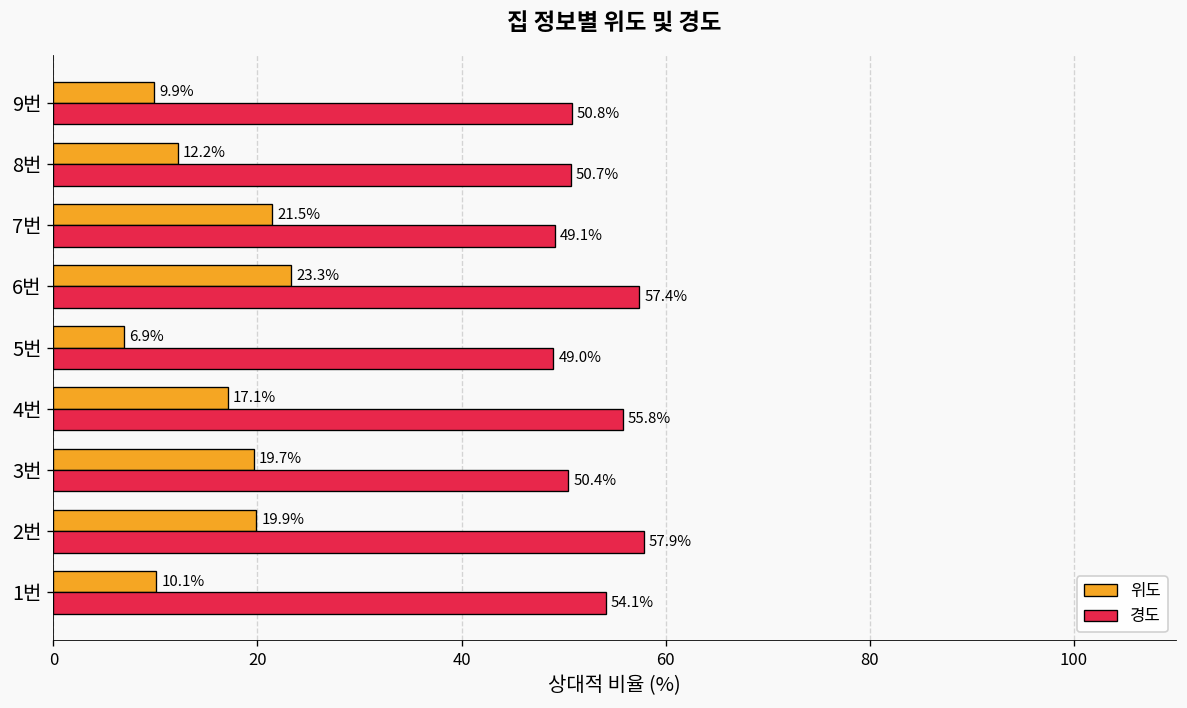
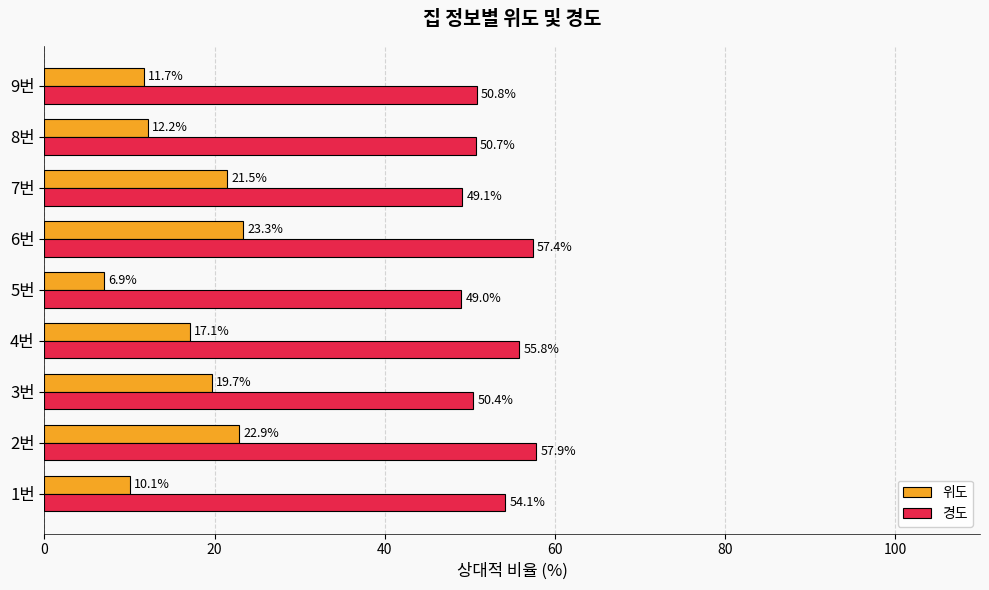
  {
    "위도": {
-     "9번": "9.9%",
+     "9번": "11.7%",
      "8번": "12.2%",
      "7번": "21.5%",
      "6번": "23.3%",
      "5번": "6.9%",
      "4번": "17.1%",
      "3번": "19.7%",
-     "2번": "19.9%",
+     "2번": "22.9%",
      "1번": "10.1%"
    },
    "경도": {
      "9번": "50.8%",
      "8번": "50.7%",
      "7번": "49.1%",
      "6번": "57.4%",
      "5번": "49.0%",
      "4번": "55.8%",
      "3번": "50.4%",
      "2번": "57.9%",
      "1번": "54.1%"
    }
  }
